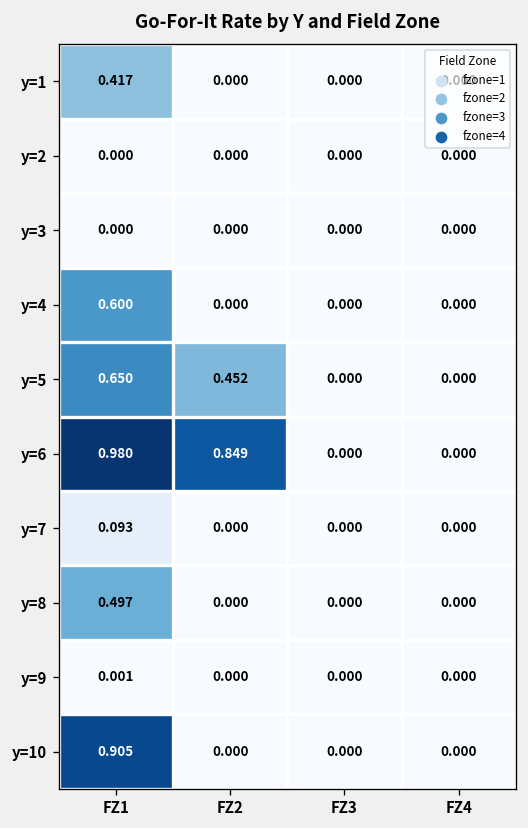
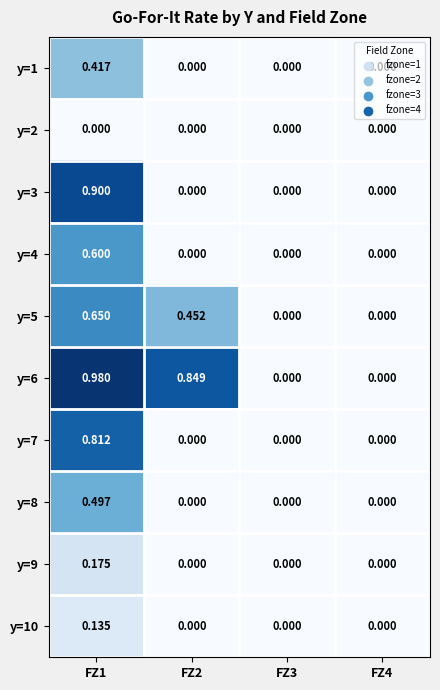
  {
    "y=1": {
      "FZ1": 0.417,
      "FZ2": 0.000,
      "FZ3": 0.000
    },
    "y=2": {
      "FZ1": 0.000,
      "FZ2": 0.000,
      "FZ3": 0.000,
      "FZ4": 0.000
    },
    "y=3": {
-     "FZ1": 0.000,
+     "FZ1": 0.900,
      "FZ2": 0.000,
      "FZ3": 0.000,
      "FZ4": 0.000
    },
    "y=4": {
      "FZ1": 0.600,
      "FZ2": 0.000,
      "FZ3": 0.000,
      "FZ4": 0.000
    },
    "y=5": {
      "FZ1": 0.650,
      "FZ2": 0.452,
      "FZ3": 0.000,
      "FZ4": 0.000
    },
    "y=6": {
      "FZ1": 0.980,
      "FZ2": 0.849,
      "FZ3": 0.000,
      "FZ4": 0.000
    },
    "y=7": {
-     "FZ1": 0.093,
+     "FZ1": 0.812,
      "FZ2": 0.000,
      "FZ3": 0.000,
      "FZ4": 0.000
    },
    "y=8": {
      "FZ1": 0.497,
      "FZ2": 0.000,
      "FZ3": 0.000,
      "FZ4": 0.000
    },
    "y=9": {
-     "FZ1": 0.001,
+     "FZ1": 0.175,
      "FZ2": 0.000,
      "FZ3": 0.000,
      "FZ4": 0.000
    },
    "y=10": {
-     "FZ1": 0.905,
+     "FZ1": 0.135,
      "FZ2": 0.000,
      "FZ3": 0.000,
      "FZ4": 0.000
    }
  }
